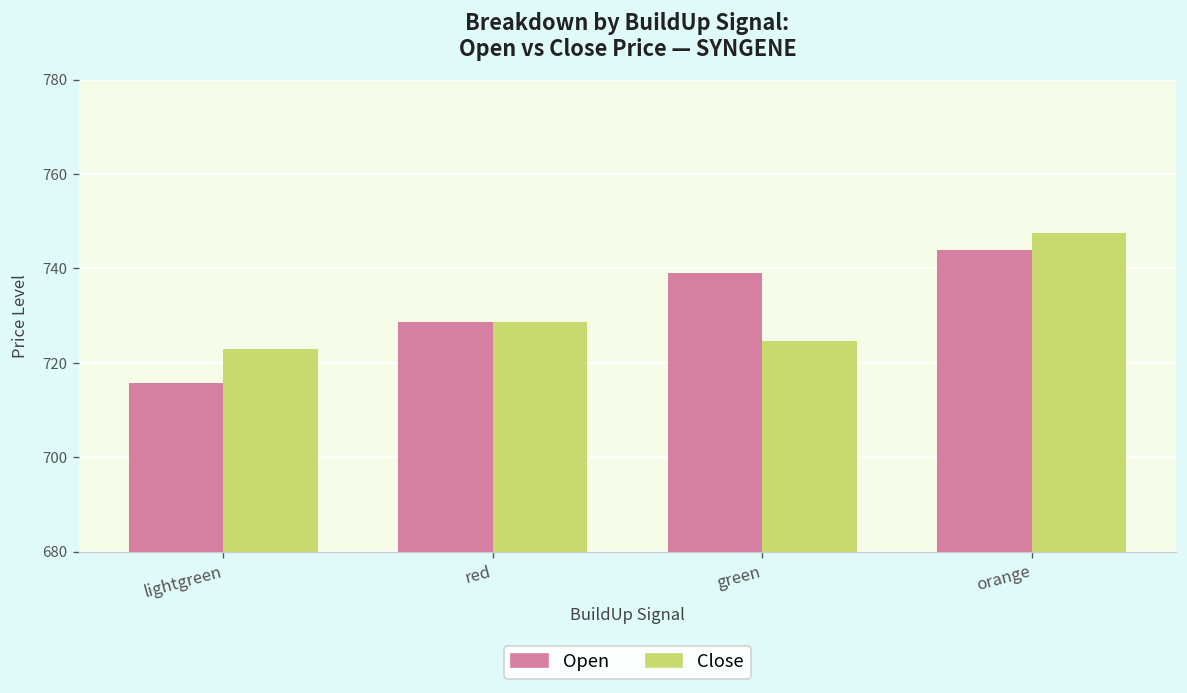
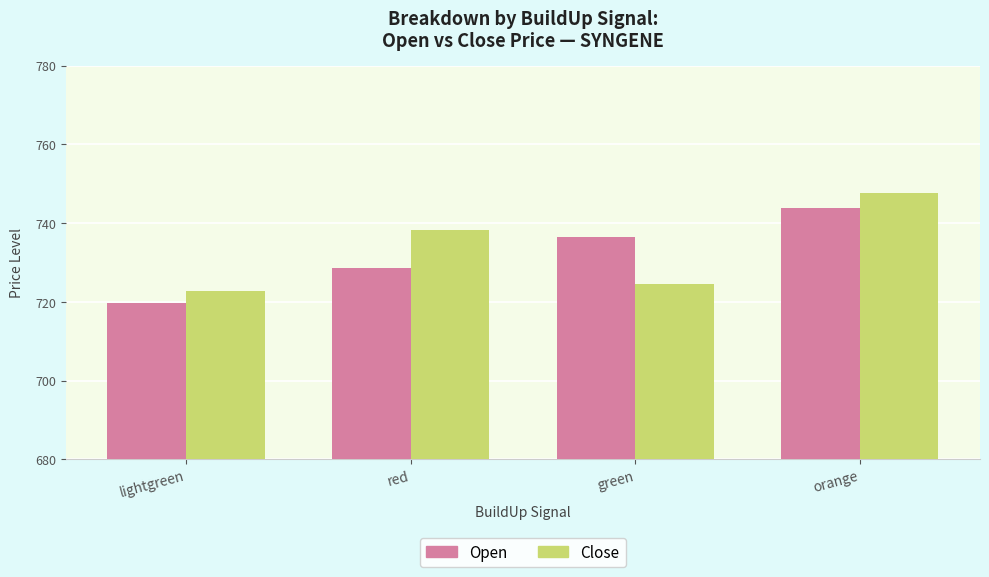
  {
    "Open": {
-     "lightgreen": 716,
+     "lightgreen": 720,
      "red": 729,
-     "green": 739,
+     "green": 736,
      "orange": 744
    },
    "Close": {
      "lightgreen": 723,
-     "red": 729,
+     "red": 738,
      "green": 725,
      "orange": 748
    }
  }
